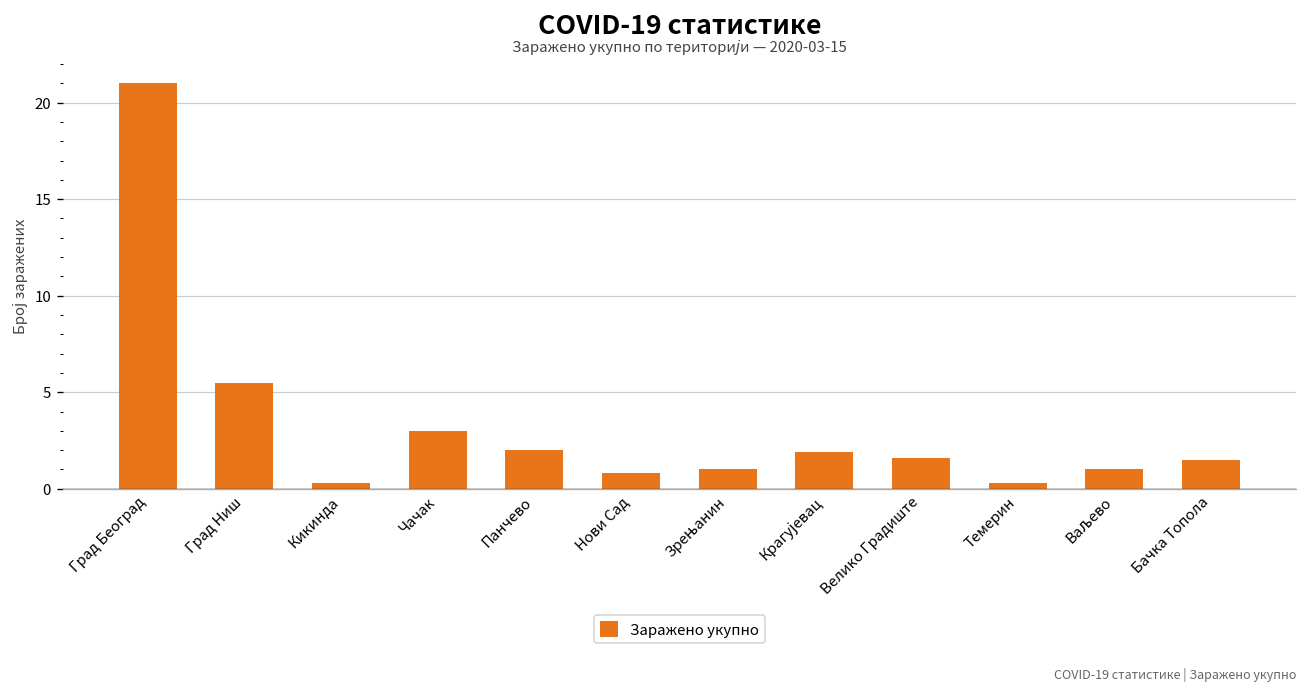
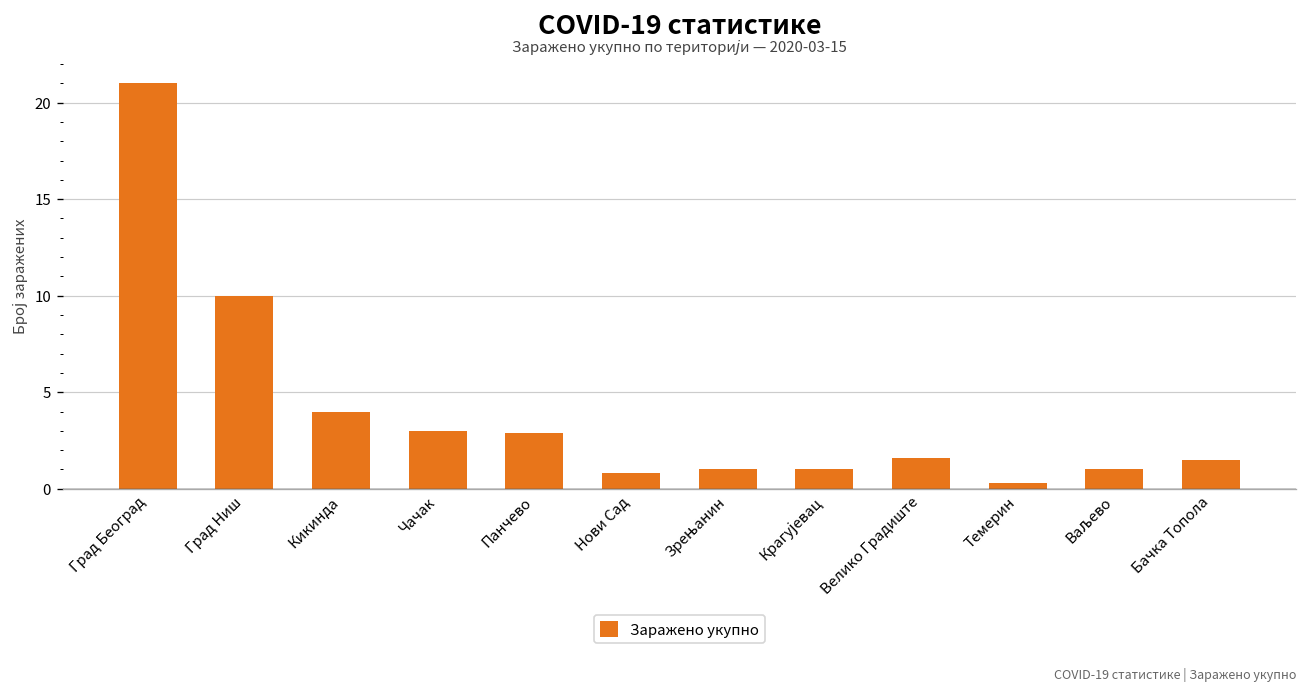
  {
    "Град Београд": 21.0,
-   "Град Ниш": 5.5,
-   "Кикинда": 0.3,
+   "Град Ниш": 10.0,
+   "Кикинда": 4.0,
    "Чачак": 3.0,
-   "Панчево": 2.0,
+   "Панчево": 2.9,
    "Нови Сад": 0.8,
    "Зрењанин": 1.0,
-   "Крагујевац": 1.9,
+   "Крагујевац": 1.0,
    "Велико Градиште": 1.6,
    "Темерин": 0.3,
    "Ваљево": 1.0,
    "Бачка Топола": 1.5
  }
